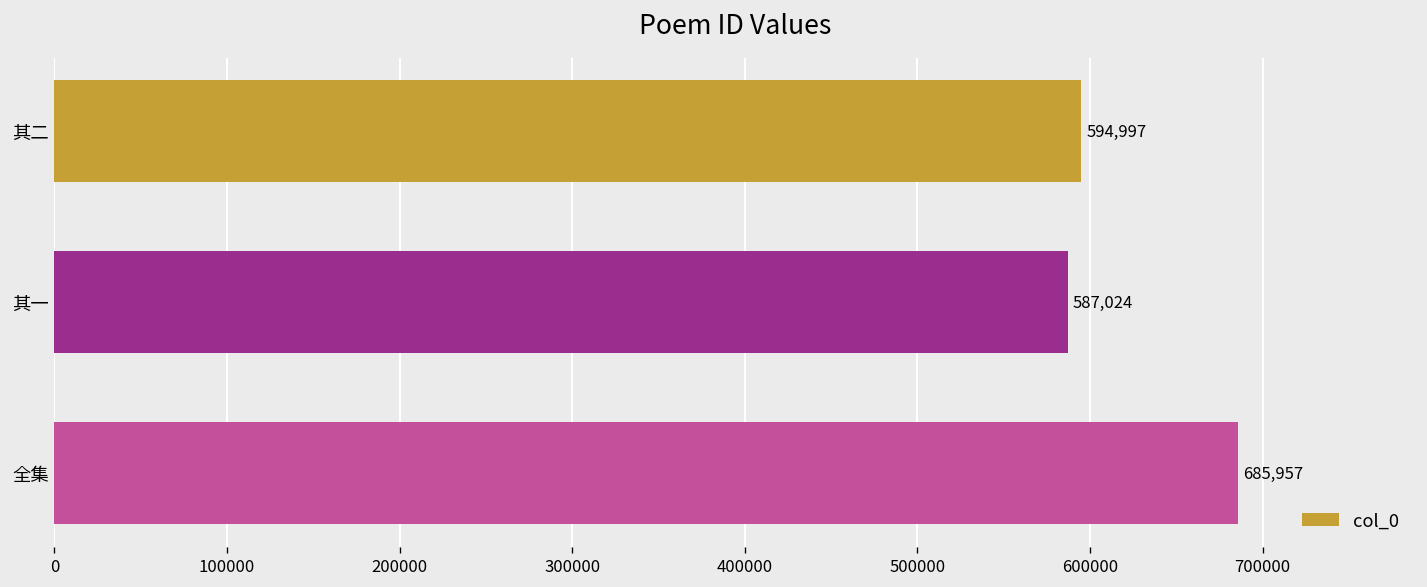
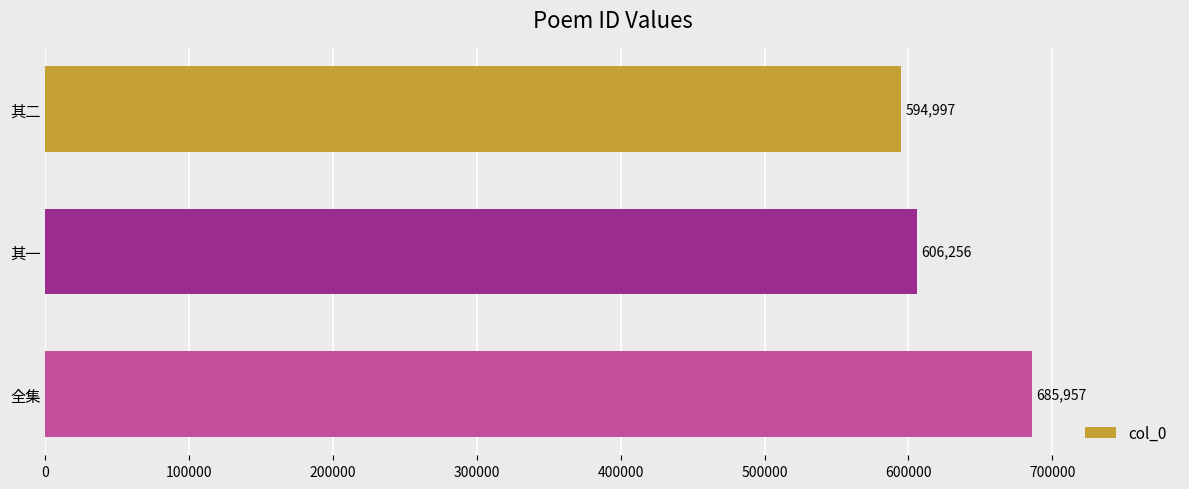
  {
    "其二": "594,997",
-   "其一": "587,024",
+   "其一": "606,256",
    "全集": "685,957"
  }
